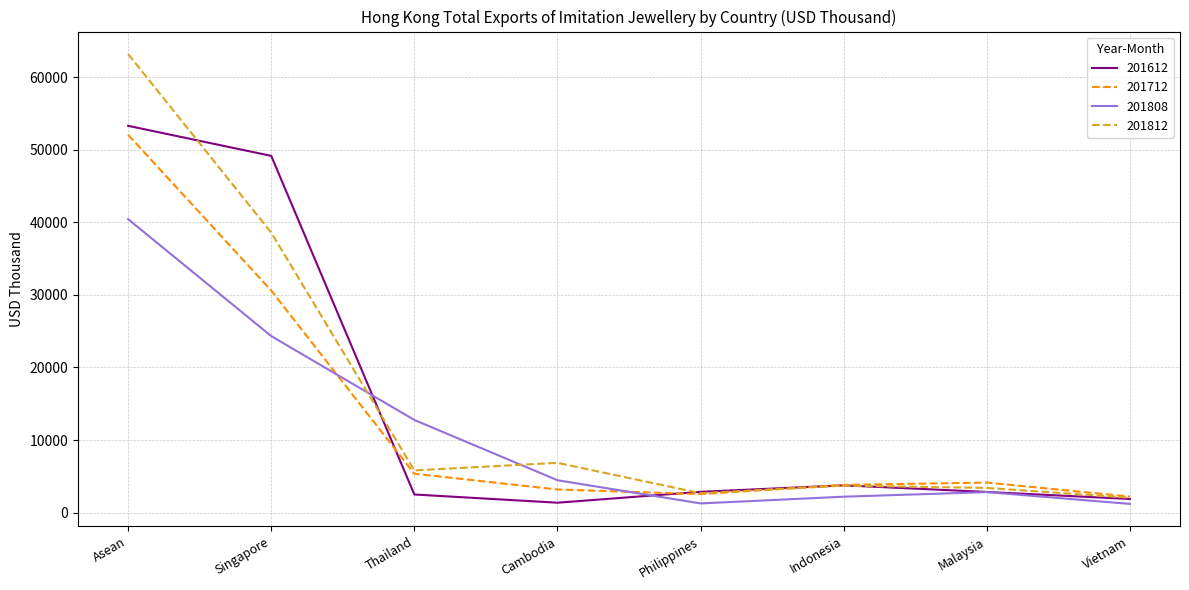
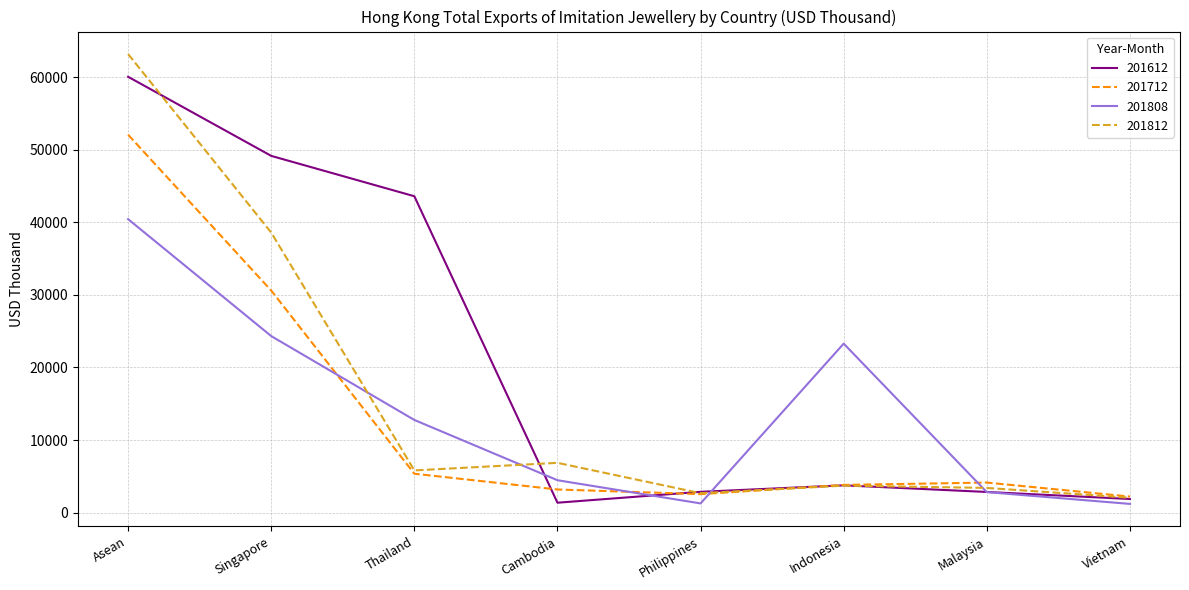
  {
    "201612": {
-     "Asean": 53000,
+     "Asean": 60000,
      "Singapore": 49000,
-     "Thailand": 3000,
+     "Thailand": 44000,
      "Cambodia": 1000
    },
    "201808": {
      "Asean": 40000,
      "Singapore": 24000,
      "Thailand": 13000,
      "Cambodia": 4000,
      "Philippines": 1000,
-     "Indonesia": 2000,
+     "Indonesia": 23000,
      "Vietnam": 1000
    }
  }
